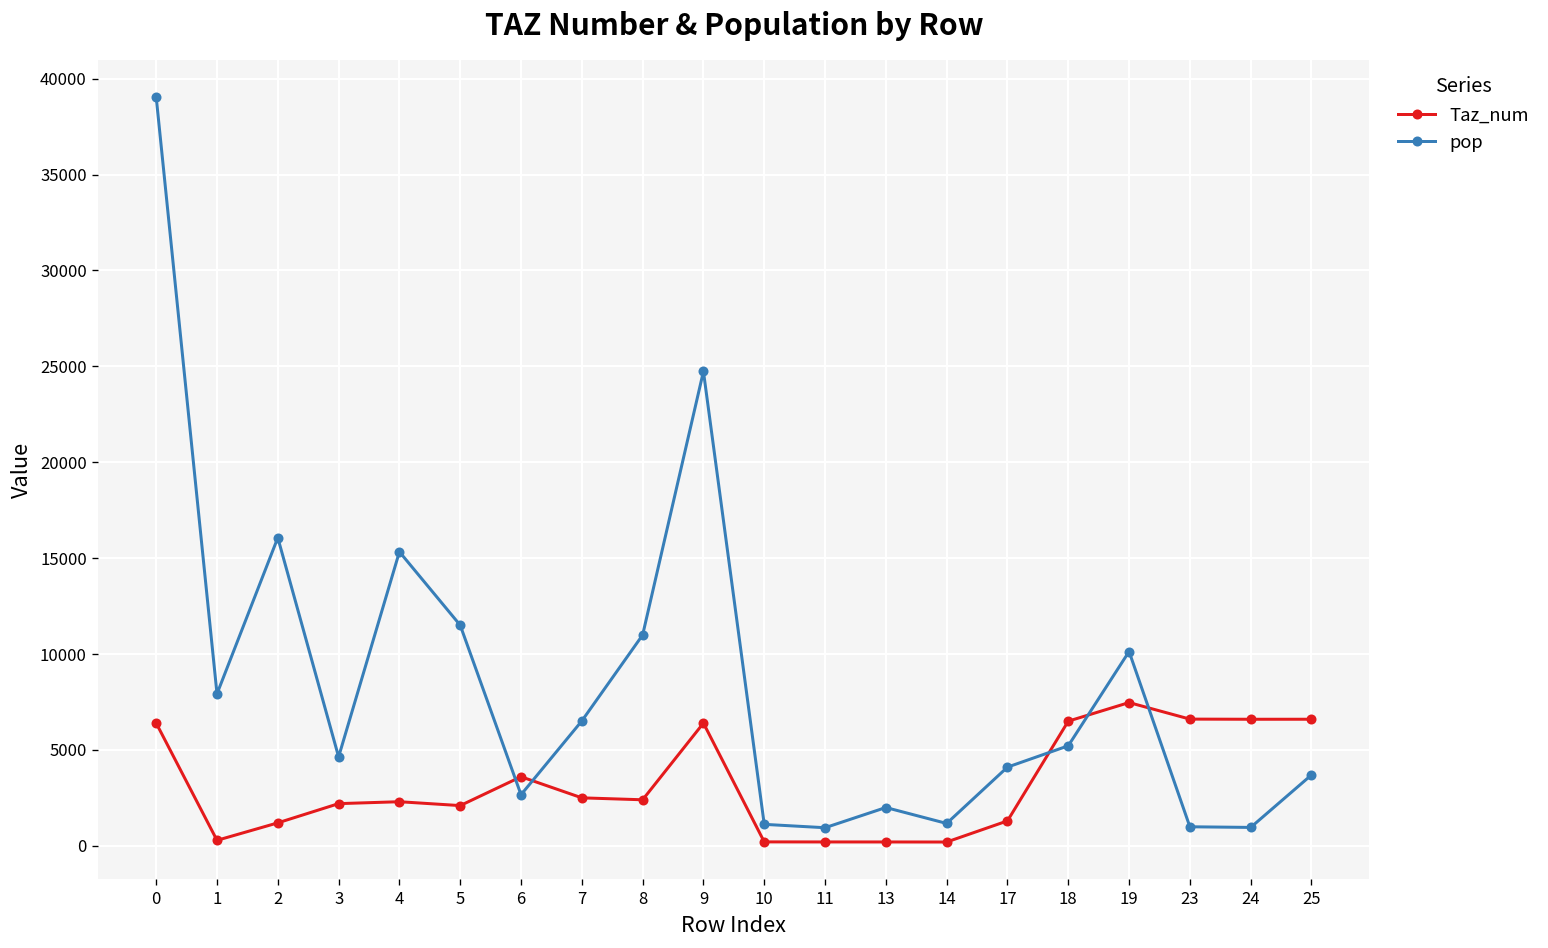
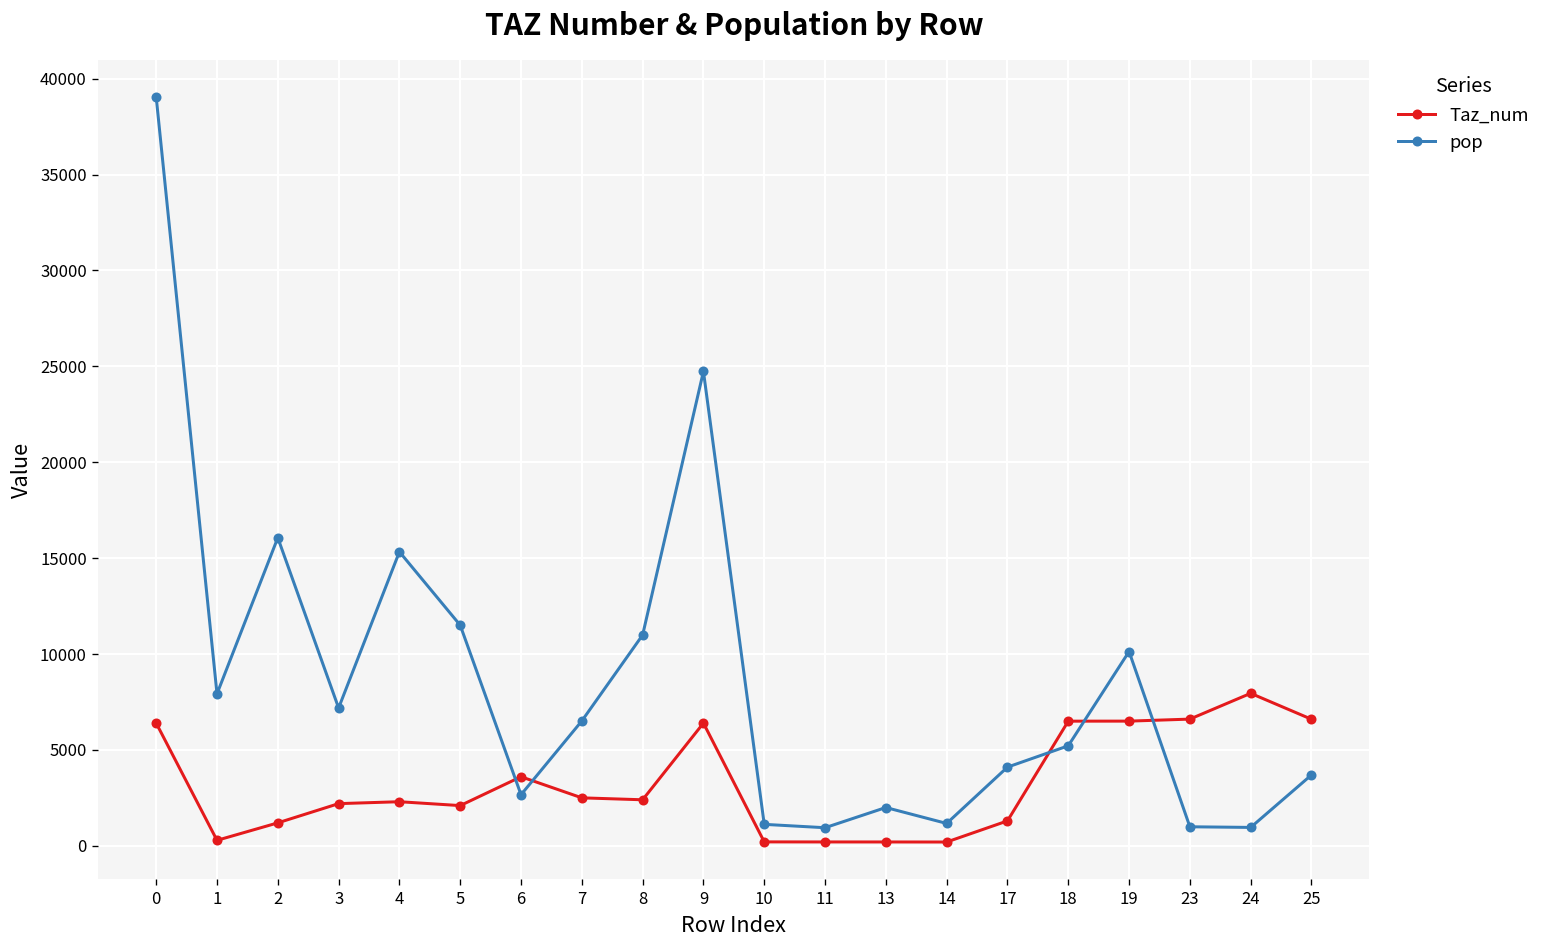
  {
    "Taz_num": {
      "0": 6400,
      "1": 300,
      "2": 1200,
      "3": 2200,
      "4": 2300,
      "5": 2100,
      "6": 3600,
      "7": 2500,
      "8": 2400,
      "9": 6400,
      "10": 200,
      "11": 200,
      "13": 200,
      "14": 200,
      "17": 1300,
      "18": 6500,
-     "19": 7500,
+     "19": 6500,
      "23": 6600,
-     "24": 6600,
+     "24": 8000,
      "25": 6600
    },
    "pop": {
      "0": 39000,
      "1": 7900,
      "2": 16100,
-     "3": 4600,
+     "3": 7200,
      "4": 15300,
      "5": 11500,
      "6": 2700,
      "7": 6500,
      "8": 11000,
      "9": 24700,
      "10": 1100,
      "11": 900,
      "13": 2000,
      "14": 1200,
      "17": 4100,
      "18": 5200,
      "19": 10100,
      "23": 1000,
      "24": 1000,
      "25": 3700
    }
  }
